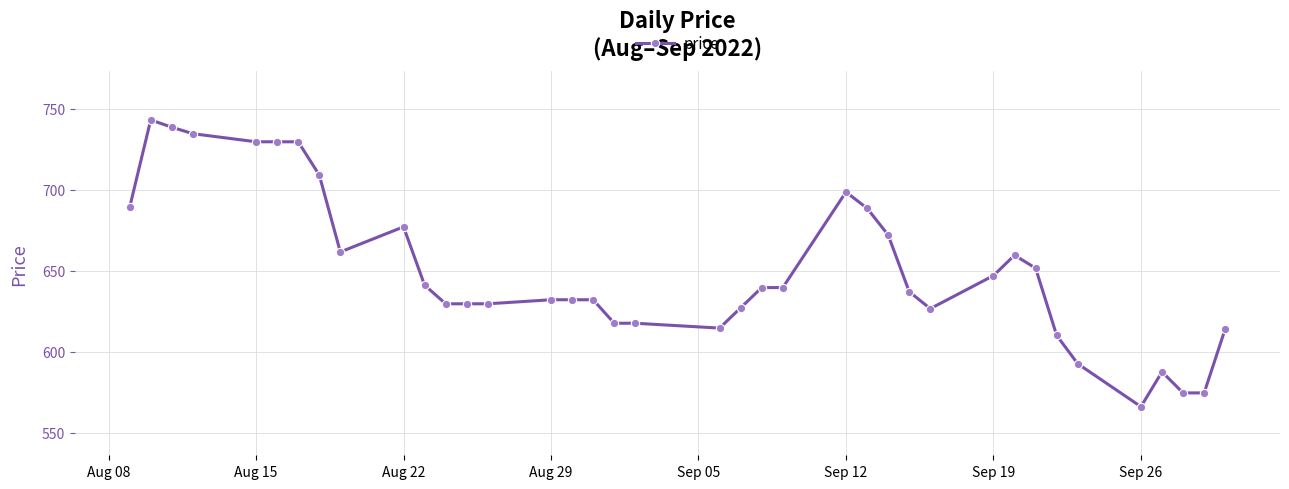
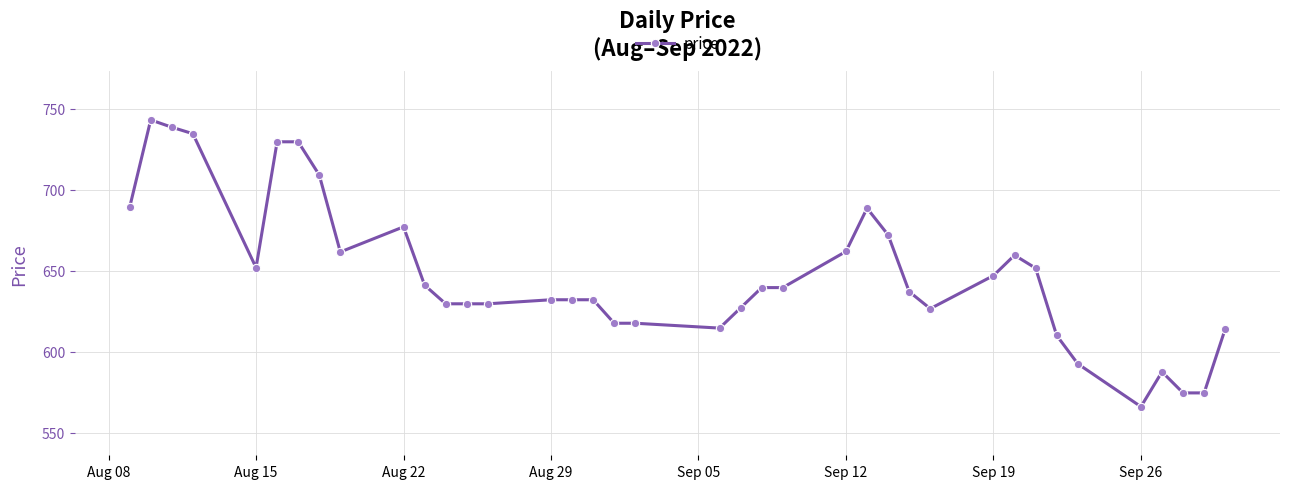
  {
-   "Aug 15": 730,
+   "Aug 15": 652,
    "Aug 22": 677,
    "Aug 29": 632,
-   "Sep 12": 699,
+   "Sep 12": 662,
    "Sep 19": 647,
    "Sep 26": 566
  }
